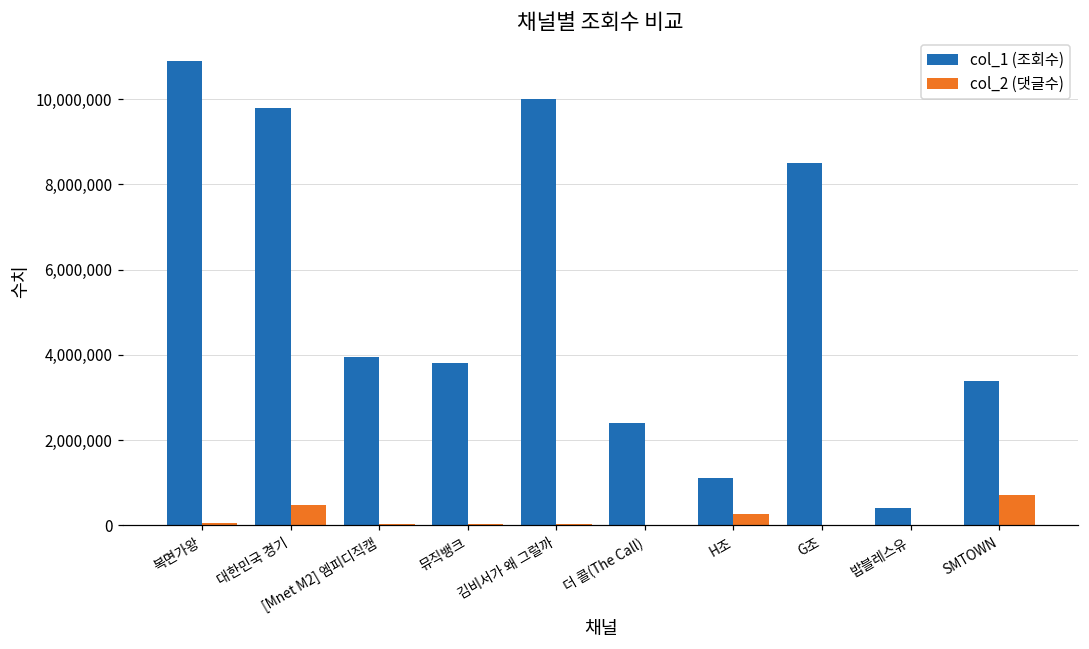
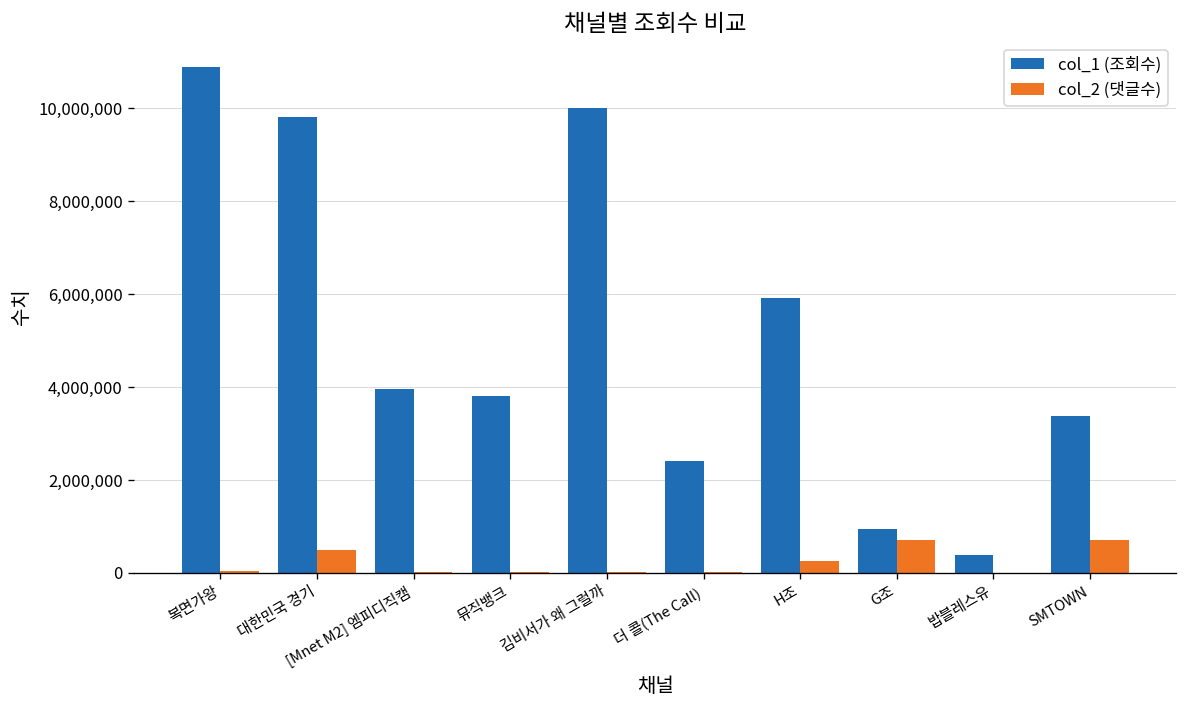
  {
    "col_1 (조회수)": {
      "복면가왕": "10,900,000",
      "대한민국 경기": "9,800,000",
      "[Mnet M2] 엠피디직캠": "4,000,000",
      "뮤직뱅크": "3,800,000",
      "김비서가 왜 그럴까": "10,000,000",
      "더 콜(The Call)": "2,400,000",
-     "H조": "1,100,000",
-     "G조": "8,500,000",
+     "H조": "5,900,000",
+     "G조": "1,000,000",
      "밥블레스유": "400,000",
      "SMTOWN": "3,400,000"
    },
    "col_2 (댓글수)": {
      "대한민국 경기": "500,000",
      "H조": "300,000",
-     "G조": "0",
+     "G조": "700,000",
      "SMTOWN": "700,000"
    }
  }
